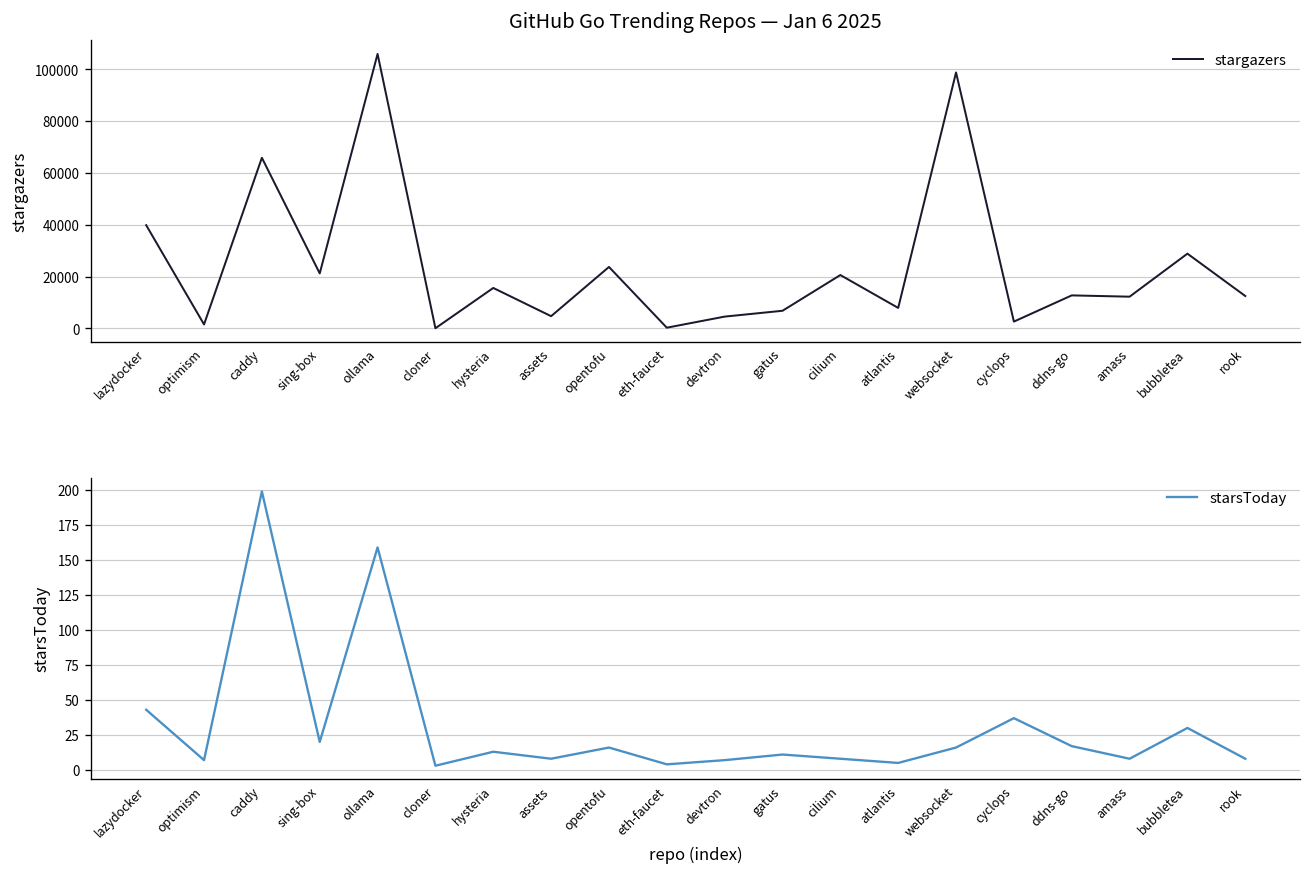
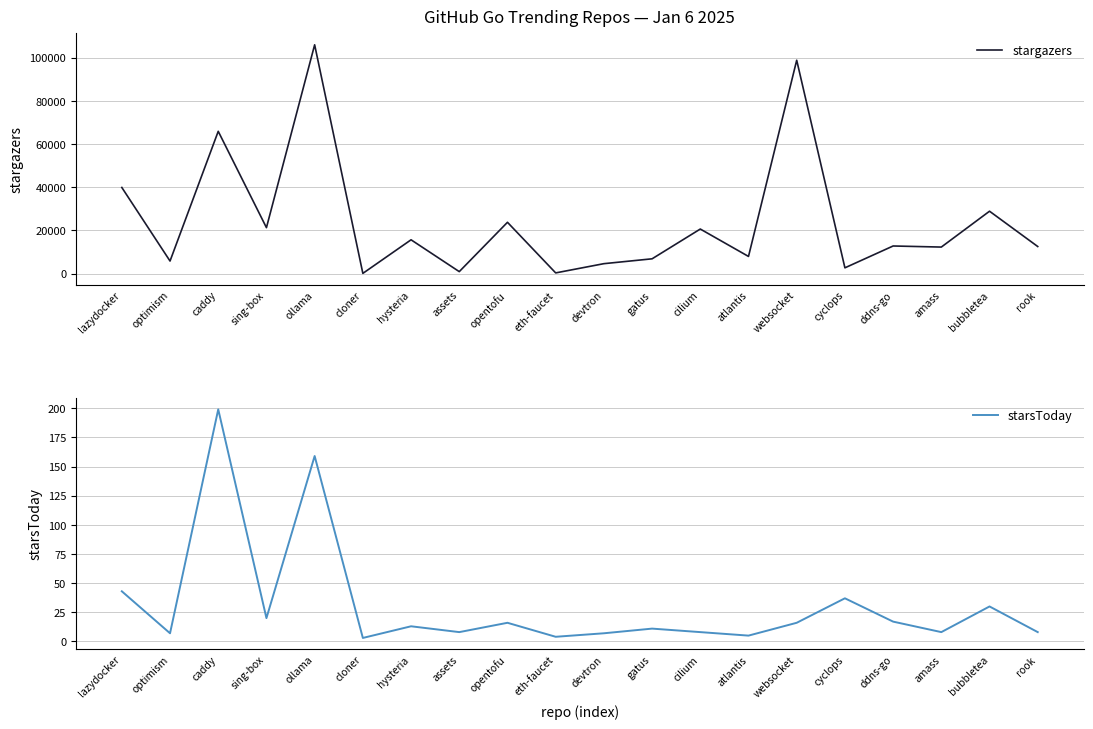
  {
    "GitHub Go Trending Repos — Jan 6 2025": {
      "lazydocker": 40000,
-     "optimism": 2000,
+     "optimism": 6000,
      "caddy": 66000,
      "sing-box": 21000,
      "ollama": 106000,
      "cloner": 0,
      "hysteria": 16000,
-     "assets": 5000,
+     "assets": 1000,
      "opentofu": 24000,
      "eth-faucet": 0,
      "devtron": 5000,
      "gatus": 7000,
      "cilium": 21000,
      "atlantis": 8000,
      "websocket": 99000,
      "cyclops": 3000,
      "ddns-go": 13000,
      "amass": 12000,
      "bubbletea": 29000,
      "rook": 13000
    }
  }
